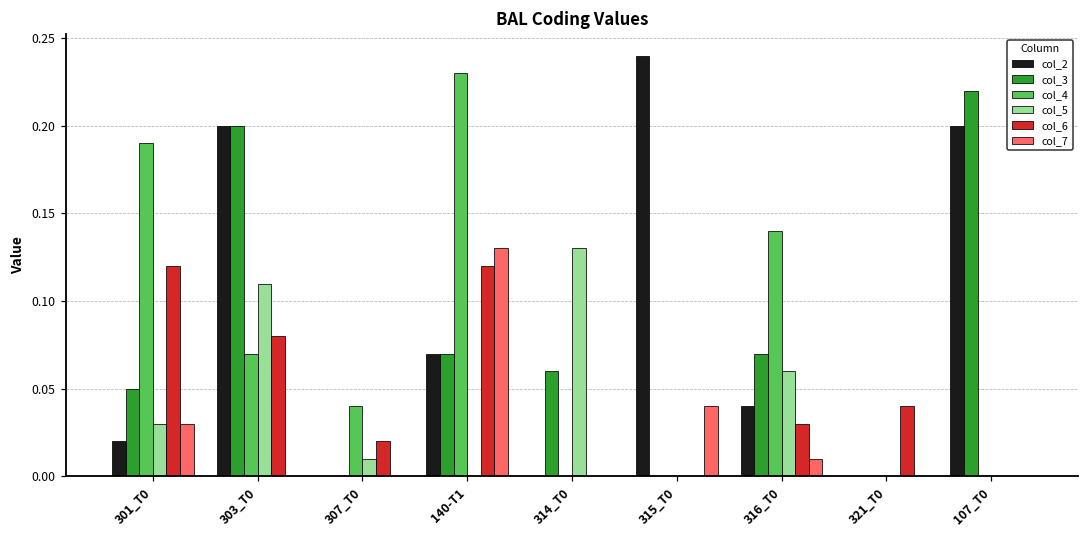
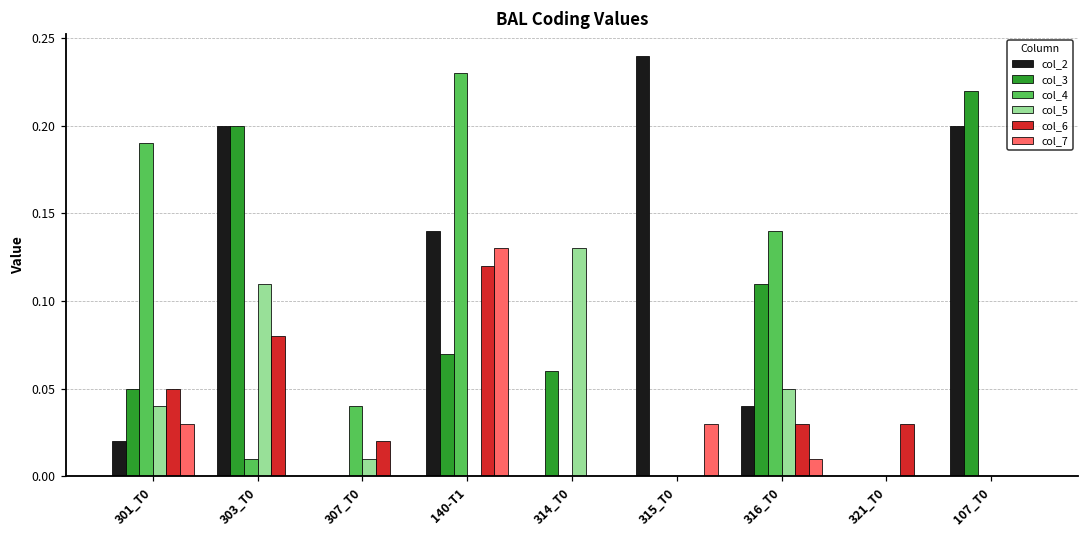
  {
    "col_2": {
      "301_T0": 0.02,
      "303_T0": 0.20,
      "307_T0": 0.00,
-     "140-T1": 0.07,
+     "140-T1": 0.14,
      "314_T0": 0.00,
      "315_T0": 0.24,
      "316_T0": 0.04,
      "321_T0": 0.00,
      "107_T0": 0.20
    },
    "col_3": {
      "301_T0": 0.05,
      "303_T0": 0.20,
      "307_T0": 0.00,
      "140-T1": 0.07,
      "314_T0": 0.06,
      "315_T0": 0.00,
-     "316_T0": 0.07,
+     "316_T0": 0.11,
      "321_T0": 0.00,
      "107_T0": 0.22
    },
    "col_4": {
      "301_T0": 0.19,
-     "303_T0": 0.07,
+     "303_T0": 0.01,
      "307_T0": 0.04,
      "140-T1": 0.23,
      "314_T0": 0.00,
      "315_T0": 0.00,
      "316_T0": 0.14,
      "321_T0": 0.00,
      "107_T0": 0.00
    },
    "col_5": {
-     "301_T0": 0.03,
+     "301_T0": 0.04,
      "303_T0": 0.11,
      "307_T0": 0.01,
      "140-T1": 0.00,
      "314_T0": 0.13,
      "315_T0": 0.00,
-     "316_T0": 0.06,
+     "316_T0": 0.05,
      "321_T0": 0.00,
      "107_T0": 0.00
    },
    "col_6": {
-     "301_T0": 0.12,
+     "301_T0": 0.05,
      "303_T0": 0.08,
      "307_T0": 0.02,
      "140-T1": 0.12,
      "314_T0": 0.00,
      "315_T0": 0.00,
      "316_T0": 0.03,
-     "321_T0": 0.04,
+     "321_T0": 0.03,
      "107_T0": 0.00
    },
    "col_7": {
      "301_T0": 0.03,
      "303_T0": 0.00,
      "307_T0": 0.00,
      "140-T1": 0.13,
      "314_T0": 0.00,
-     "315_T0": 0.04,
+     "315_T0": 0.03,
      "316_T0": 0.01,
      "321_T0": 0.00,
      "107_T0": 0.00
    }
  }
